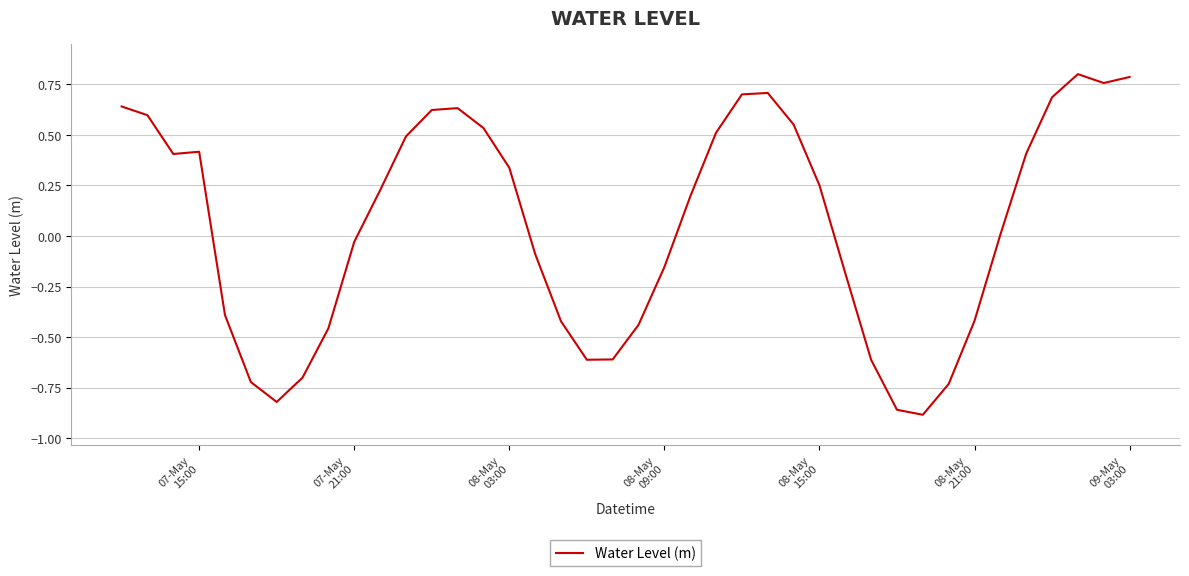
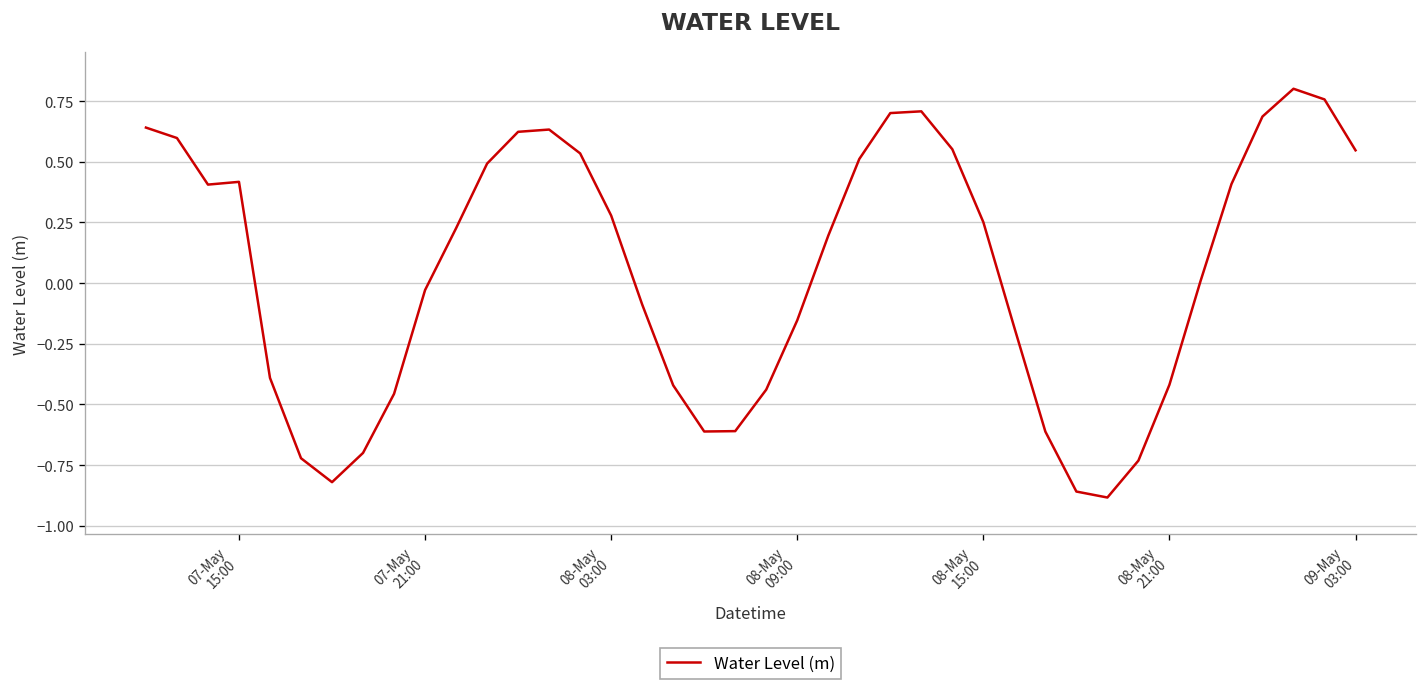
  {
    "07-May 15:00": 0.42,
    "07-May 21:00": -0.03,
-   "08-May 03:00": 0.34,
+   "08-May 03:00": 0.28,
    "08-May 09:00": -0.15,
    "08-May 15:00": 0.25,
    "08-May 21:00": -0.42,
-   "09-May 03:00": 0.79
+   "09-May 03:00": 0.55
  }
